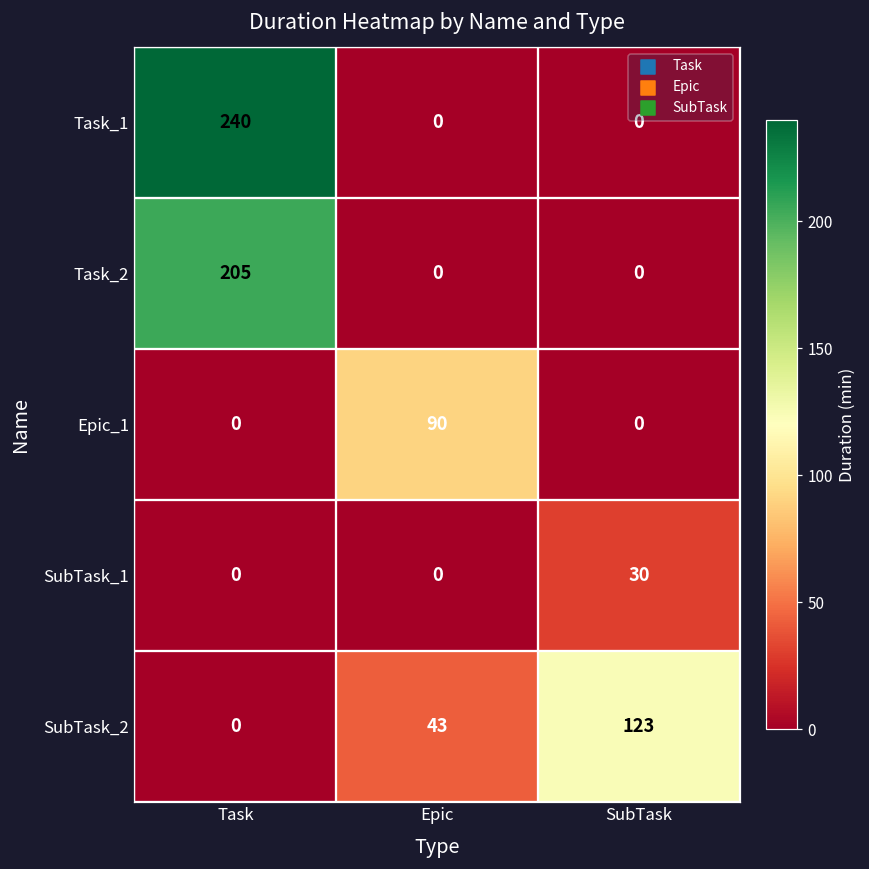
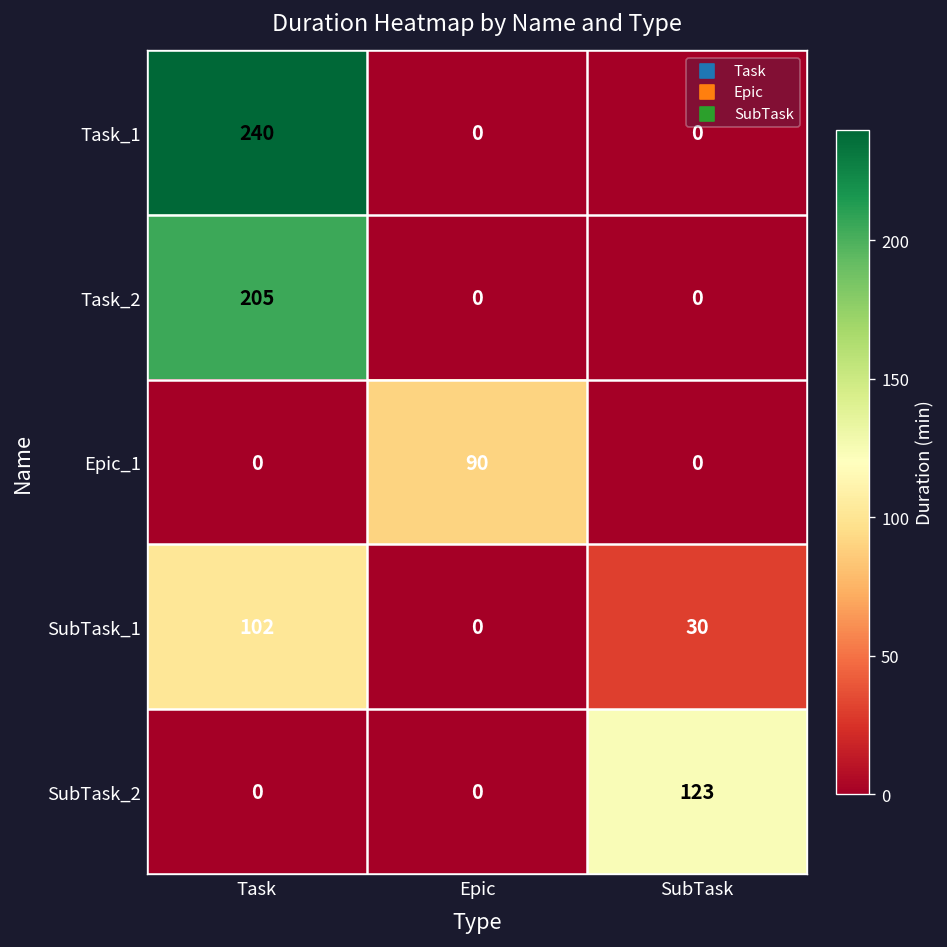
  {
    "Task_1": {
      "Task": 240,
      "Epic": 0
    },
    "Task_2": {
      "Task": 205,
      "Epic": 0,
      "SubTask": 0
    },
    "Epic_1": {
      "Task": 0,
      "Epic": 90,
      "SubTask": 0
    },
    "SubTask_1": {
-     "Task": 0,
+     "Task": 102,
      "Epic": 0,
      "SubTask": 30
    },
    "SubTask_2": {
      "Task": 0,
-     "Epic": 43,
+     "Epic": 0,
      "SubTask": 123
    }
  }
